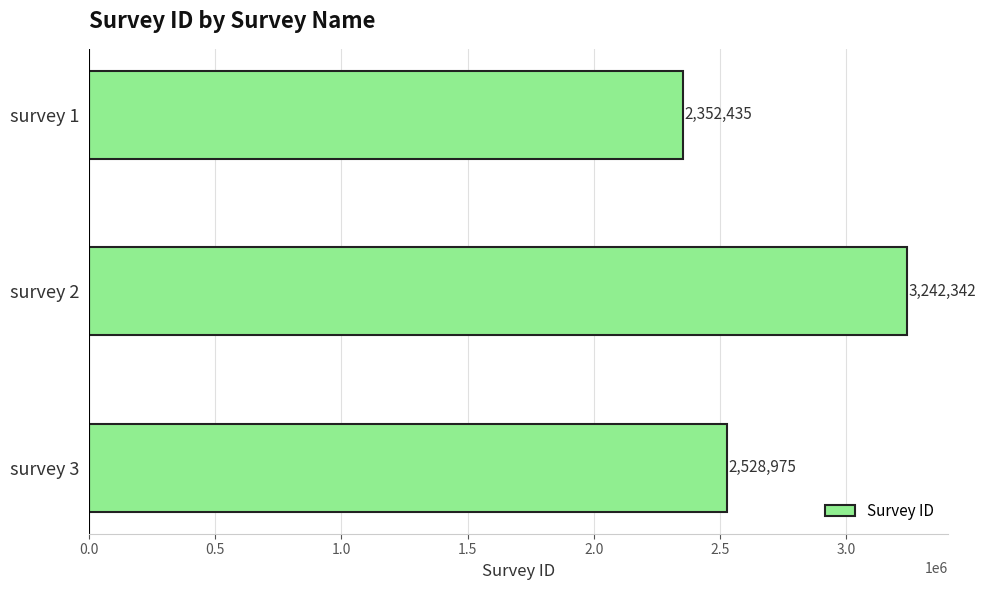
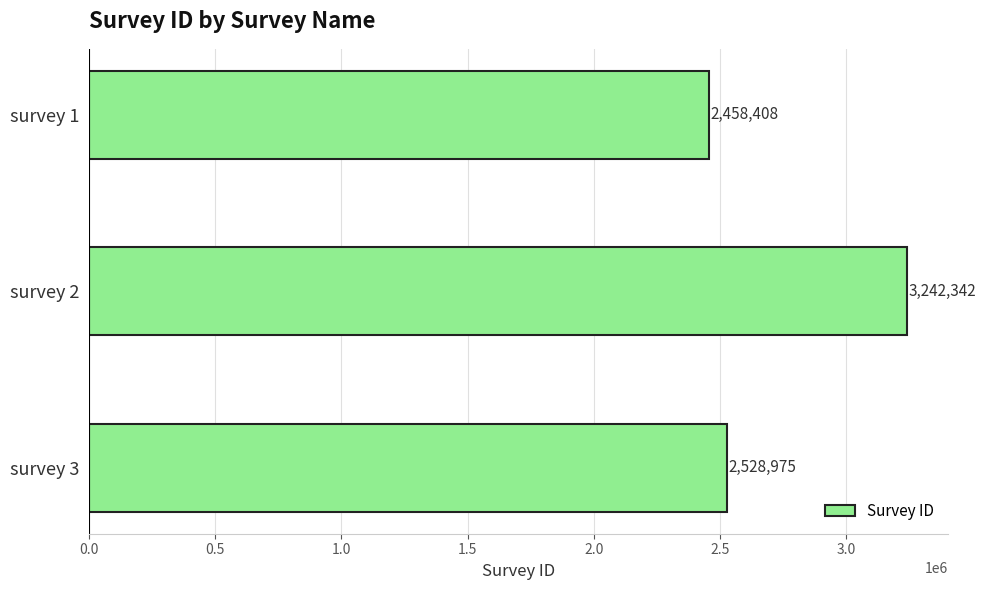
  {
-   "survey 1": "2,352,435",
+   "survey 1": "2,458,408",
    "survey 2": "3,242,342",
    "survey 3": "2,528,975"
  }
